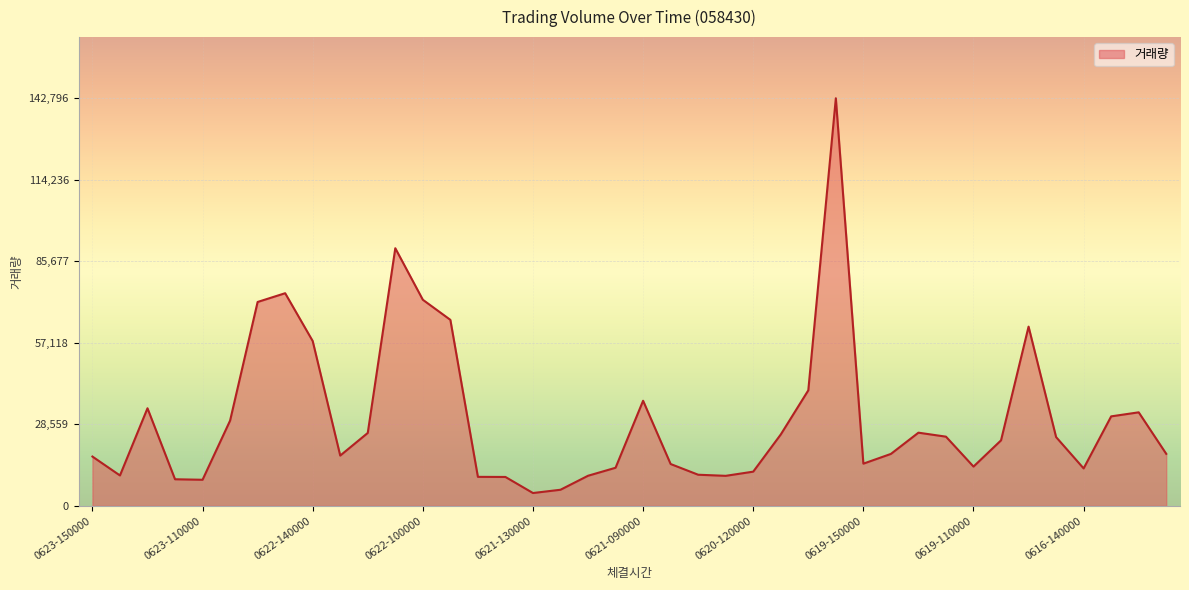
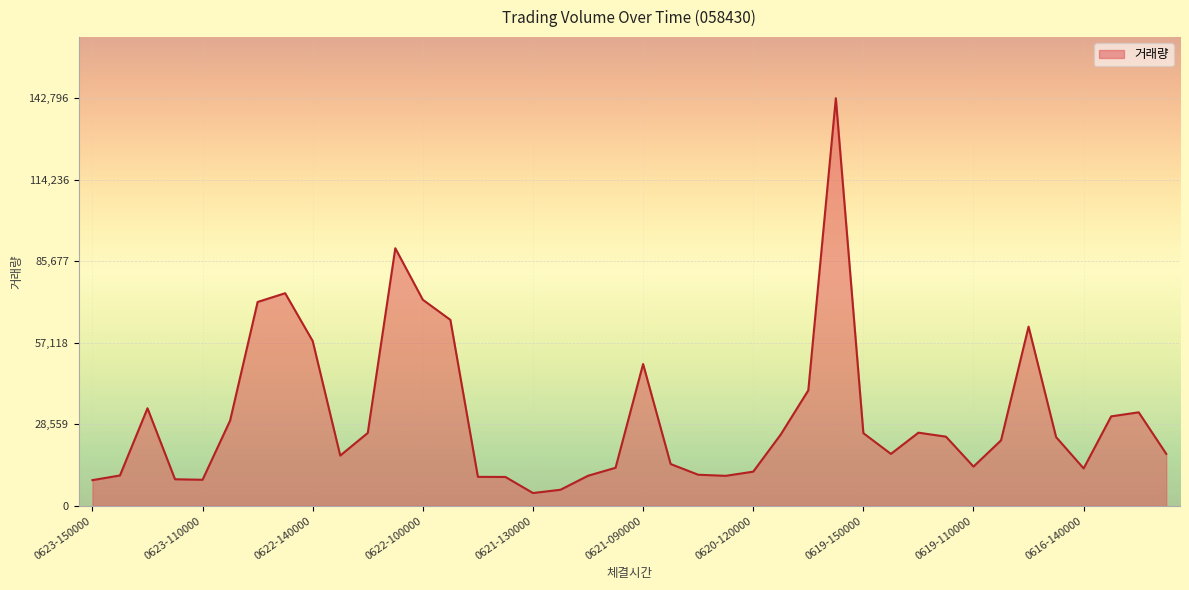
  {
-   "0623-150000": "17,000",
+   "0623-150000": "9,000",
    "0623-110000": "9,000",
    "0622-140000": "58,000",
    "0622-100000": "72,000",
    "0621-130000": "5,000",
-   "0621-090000": "37,000",
+   "0621-090000": "50,000",
    "0620-120000": "12,000",
-   "0619-150000": "15,000",
+   "0619-150000": "25,000",
    "0619-110000": "14,000",
    "0616-140000": "13,000"
  }
